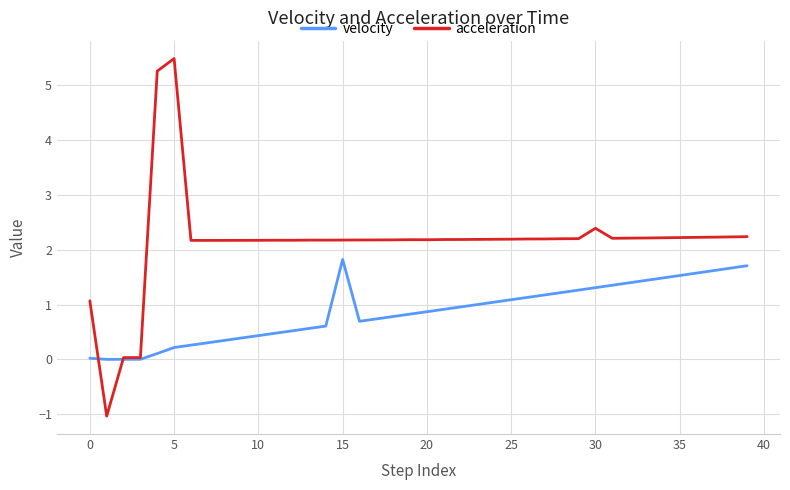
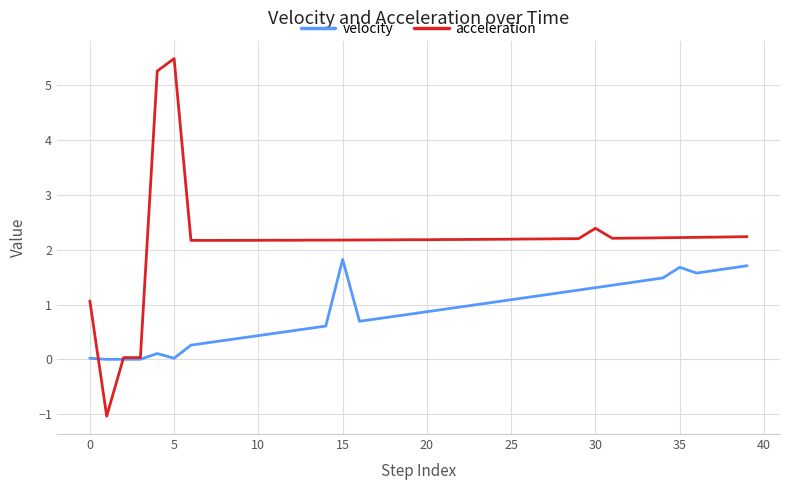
  {
    "velocity": {
      "0": 0.0,
-     "5": 0.2,
+     "5": 0.0,
      "10": 0.4,
      "15": 1.8,
      "20": 0.9,
      "25": 1.1,
      "30": 1.3,
-     "35": 1.5
+     "35": 1.7
    },
    "acceleration": {
      "0": 1.1,
      "5": 5.5,
      "10": 2.2,
      "15": 2.2,
      "20": 2.2,
      "25": 2.2,
      "30": 2.4,
      "35": 2.2
    }
  }
